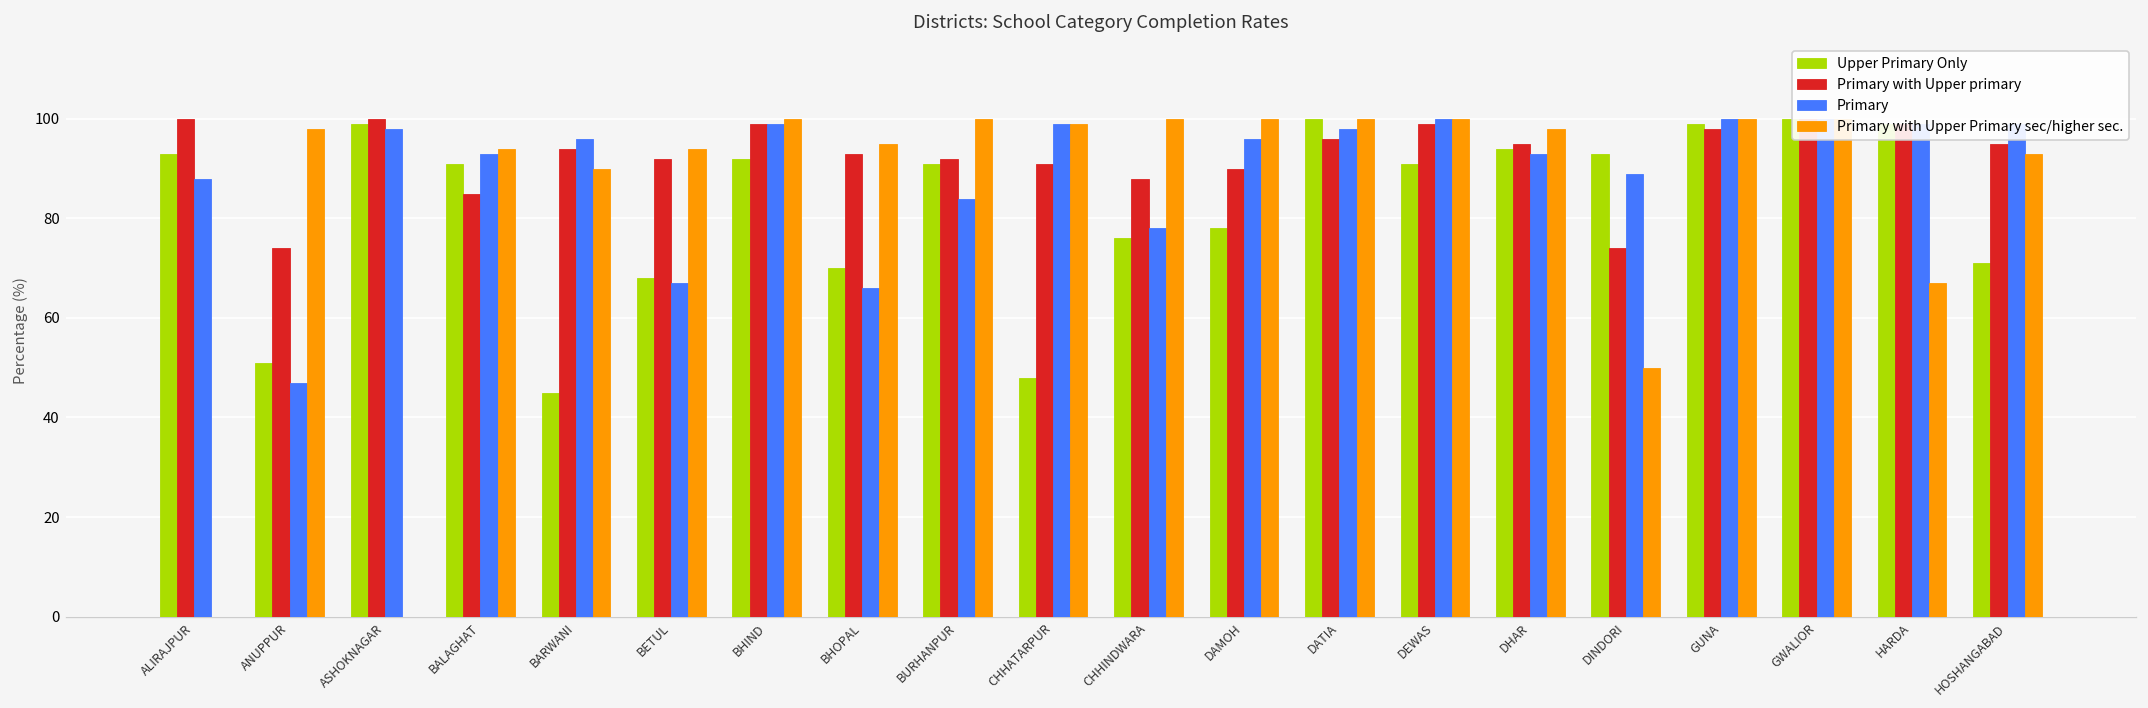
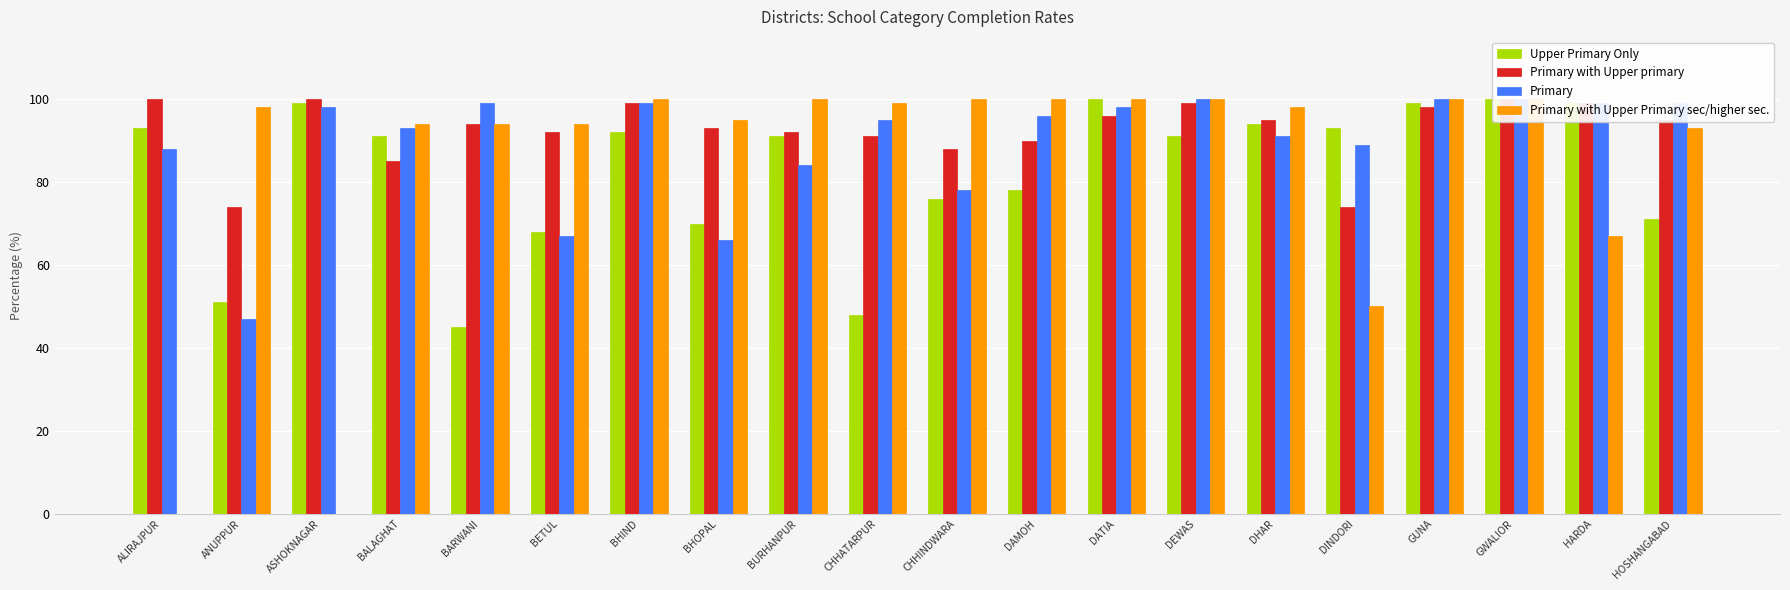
  {
    "Upper Primary Only": {
      "ALIRAJPUR": 93,
      "ANUPPUR": 51,
      "ASHOKNAGAR": 99,
      "BALAGHAT": 91,
      "BARWANI": 45,
      "BETUL": 68,
      "BHIND": 92,
      "BHOPAL": 70,
      "BURHANPUR": 91,
      "CHHATARPUR": 48,
      "CHHINDWARA": 76,
      "DAMOH": 78,
      "DATIA": 100,
      "DEWAS": 91,
      "DHAR": 94,
      "DINDORI": 93,
      "GUNA": 99,
      "HOSHANGABAD": 71
    },
    "Primary with Upper primary": {
      "ALIRAJPUR": 100,
      "ANUPPUR": 74,
      "ASHOKNAGAR": 100,
      "BALAGHAT": 85,
      "BARWANI": 94,
      "BETUL": 92,
      "BHIND": 99,
      "BHOPAL": 93,
      "BURHANPUR": 92,
      "CHHATARPUR": 91,
      "CHHINDWARA": 88,
      "DAMOH": 90,
      "DATIA": 96,
      "DEWAS": 99,
      "DHAR": 95,
      "DINDORI": 74,
      "GUNA": 98
    },
    "Primary": {
      "ALIRAJPUR": 88,
      "ANUPPUR": 47,
      "ASHOKNAGAR": 98,
      "BALAGHAT": 93,
-     "BARWANI": 96,
+     "BARWANI": 99,
      "BETUL": 67,
      "BHIND": 99,
      "BHOPAL": 66,
      "BURHANPUR": 84,
-     "CHHATARPUR": 99,
+     "CHHATARPUR": 95,
      "CHHINDWARA": 78,
      "DAMOH": 96,
      "DATIA": 98,
      "DEWAS": 100,
-     "DHAR": 93,
+     "DHAR": 91,
      "DINDORI": 89,
      "GUNA": 100
    },
    "Primary with Upper Primary sec/higher sec.": {
      "ALIRAJPUR": 0,
      "ANUPPUR": 98,
      "ASHOKNAGAR": 0,
      "BALAGHAT": 94,
-     "BARWANI": 90,
+     "BARWANI": 94,
      "BETUL": 94,
      "BHIND": 100,
      "BHOPAL": 95,
      "BURHANPUR": 100,
      "CHHATARPUR": 99,
      "CHHINDWARA": 100,
      "DAMOH": 100,
      "DATIA": 100,
      "DEWAS": 100,
      "DHAR": 98,
      "DINDORI": 50,
      "GUNA": 100,
      "HARDA": 67,
      "HOSHANGABAD": 93
    }
  }
